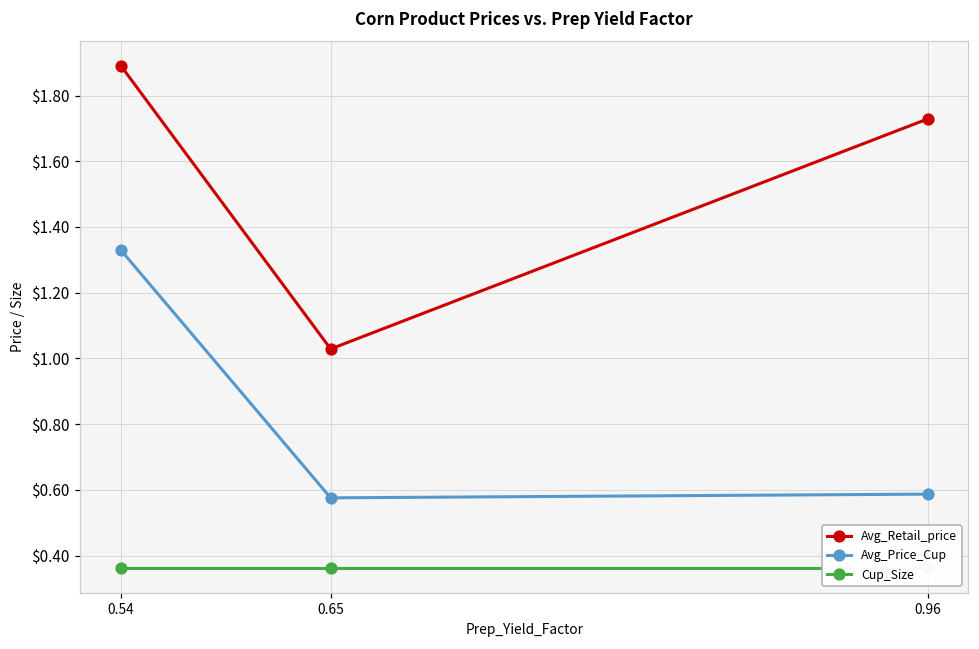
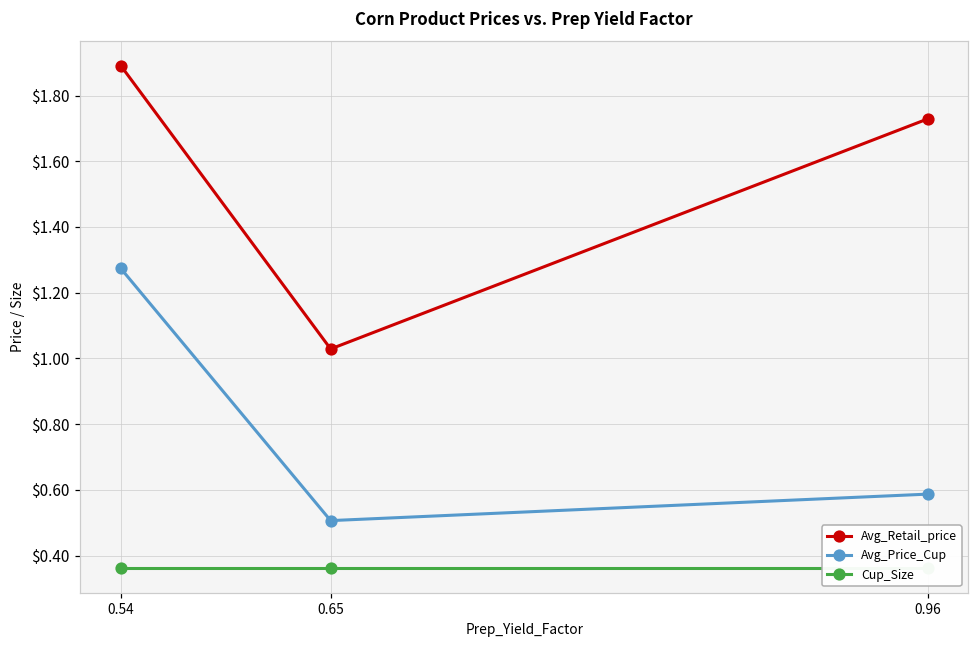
  {
    "Avg_Retail_price": {
      "0.54": "$1.89",
      "0.65": "$1.03",
      "0.96": "$1.73"
    },
    "Avg_Price_Cup": {
-     "0.54": "$1.33",
-     "0.65": "$0.58",
+     "0.54": "$1.27",
+     "0.65": "$0.51",
      "0.96": "$0.59"
    },
    "Cup_Size": {
      "0.54": "$0.36",
      "0.65": "$0.36"
    }
  }
